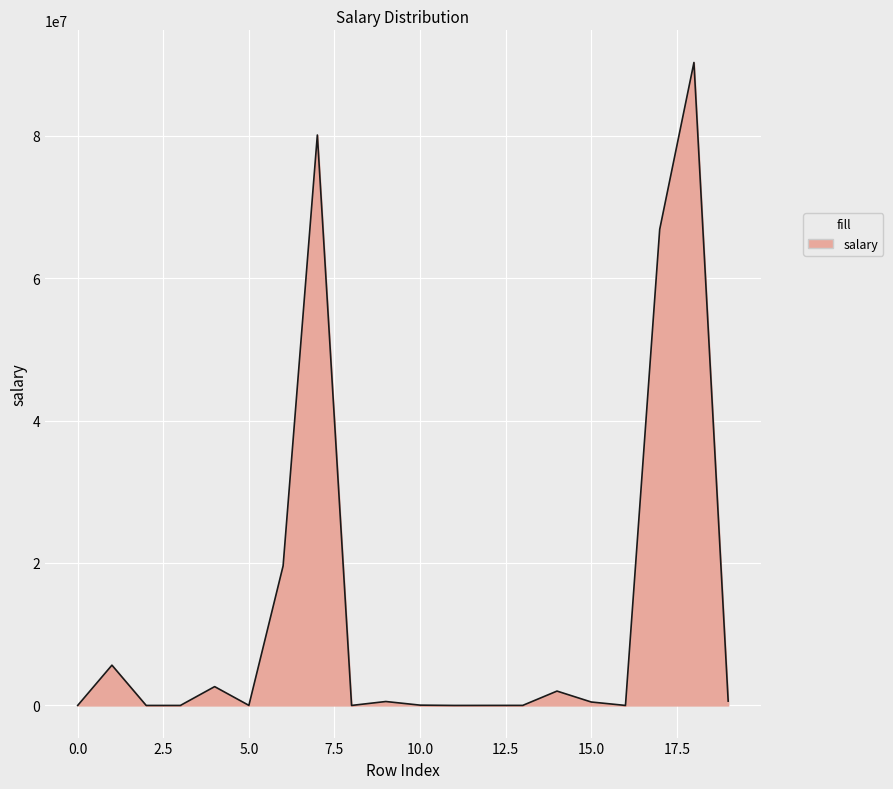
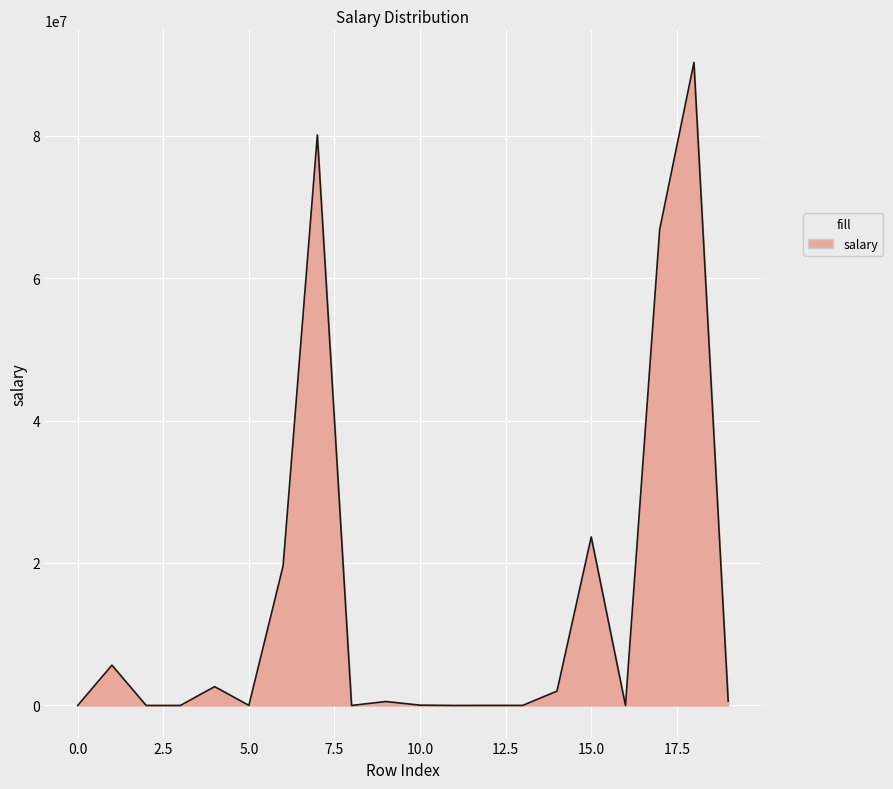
  {
    "0.0": 0,
    "5.0": 0,
    "10.0": 0,
-   "15.0": 0
+   "15.0": 24000000
  }
